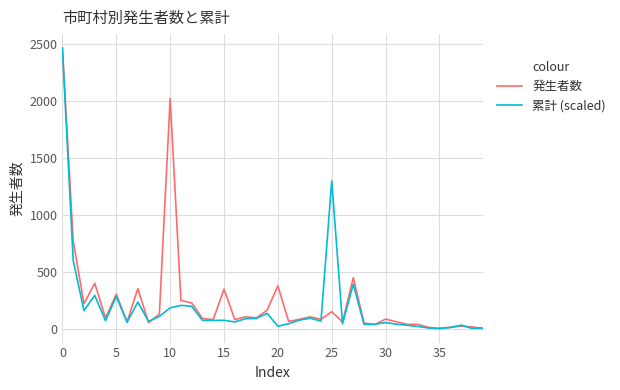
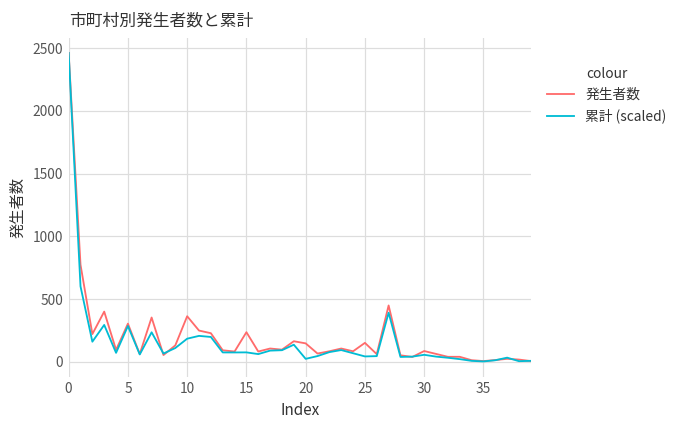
  {
    "発生者数": {
-     "10": 2020,
-     "15": 350,
-     "20": 380,
+     "10": 360,
+     "15": 240,
+     "20": 150,
      "25": 150,
      "30": 90
    },
    "累計 (scaled)": {
      "10": 190,
      "15": 80,
      "20": 20,
-     "25": 1300,
+     "25": 40,
      "30": 60
    }
  }
